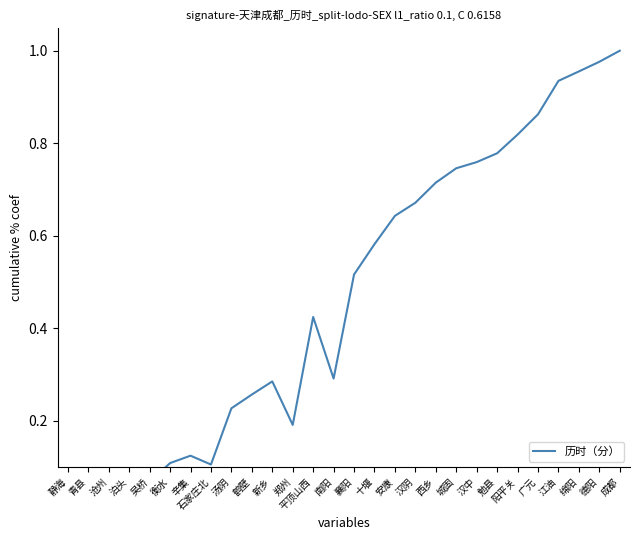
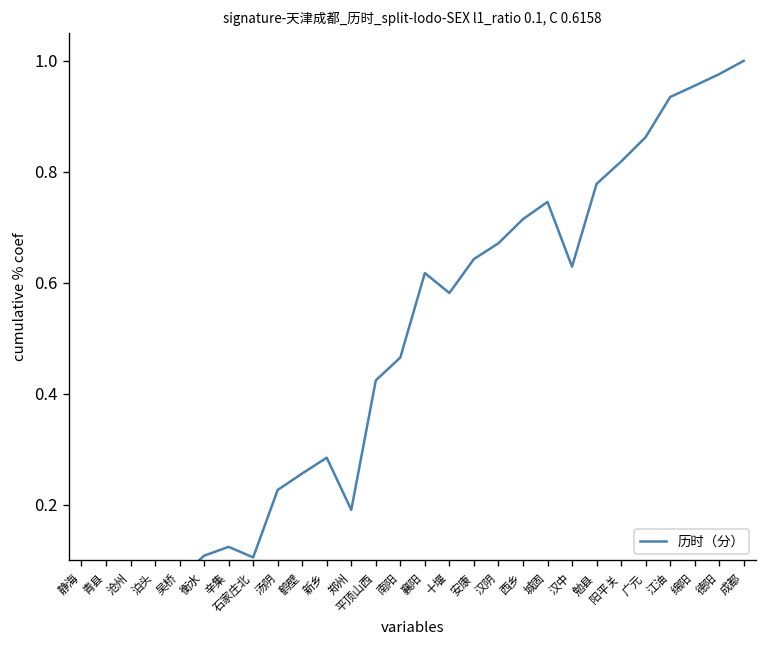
  {
    "衡水": 0.11,
    "辛集": 0.12,
    "石家庄北": 0.11,
    "汤阴": 0.23,
    "鹤壁": 0.26,
    "新乡": 0.29,
    "郑州": 0.19,
    "平顶山西": 0.42,
-   "南阳": 0.29,
-   "襄阳": 0.52,
+   "南阳": 0.47,
+   "襄阳": 0.62,
    "十堰": 0.58,
    "安康": 0.64,
    "汉阴": 0.67,
    "西乡": 0.71,
    "城固": 0.75,
-   "汉中": 0.76,
+   "汉中": 0.63,
    "勉县": 0.78,
    "阳平关": 0.82,
    "广元": 0.86,
    "江油": 0.93,
    "绵阳": 0.96,
    "德阳": 0.98,
    "成都": 1.00
  }
